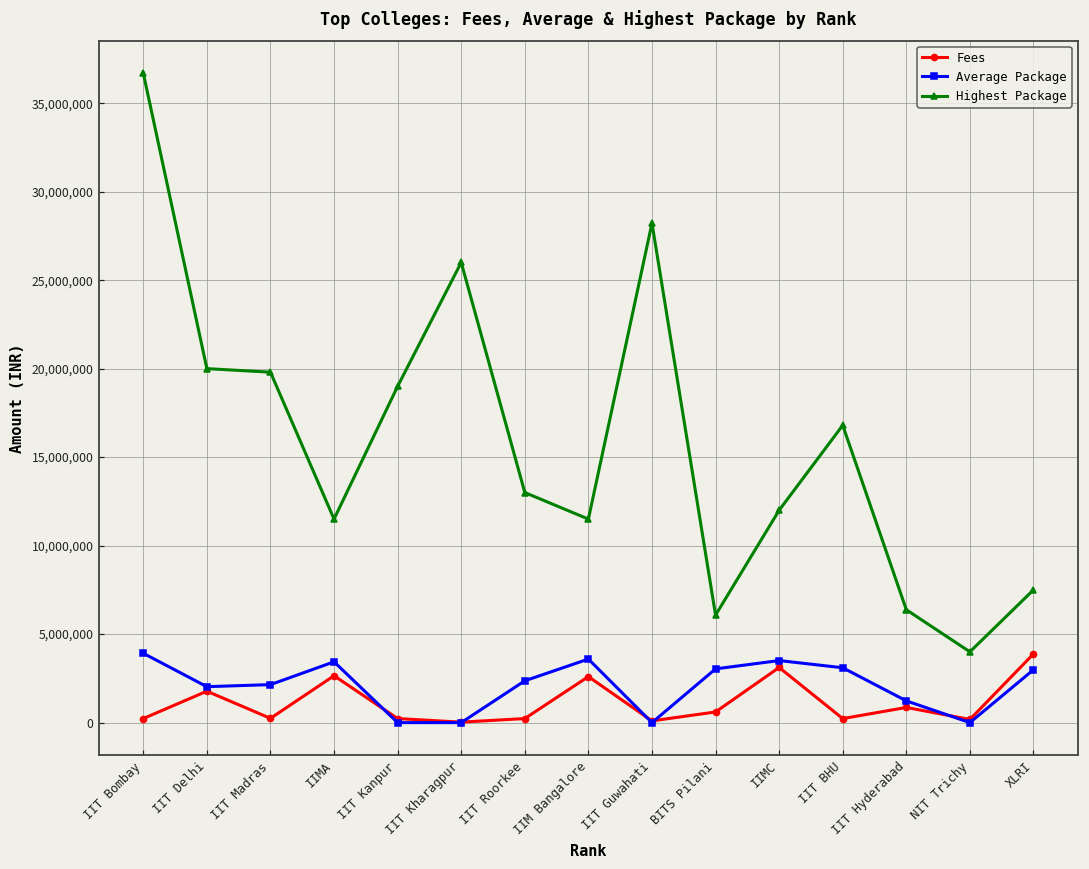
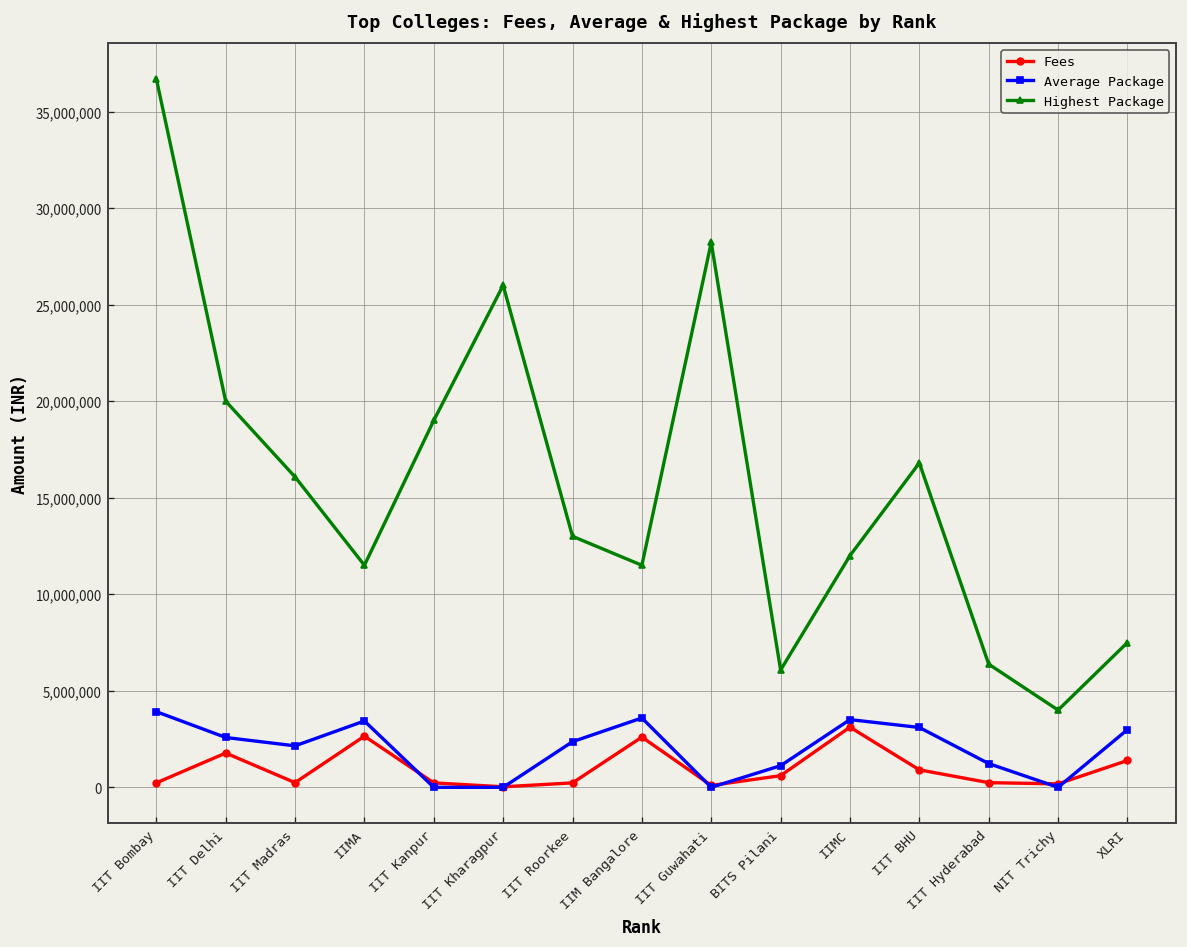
  {
    "Fees": {
      "IIT Bombay": "200,000",
      "IIT Delhi": "1,800,000",
      "IIT Madras": "200,000",
      "IIMA": "2,700,000",
      "IIT Kanpur": "200,000",
      "IIT Roorkee": "200,000",
      "IIM Bangalore": "2,600,000",
      "BITS Pilani": "600,000",
      "IIMC": "3,100,000",
-     "IIT BHU": "200,000",
-     "IIT Hyderabad": "900,000",
+     "IIT BHU": "900,000",
+     "IIT Hyderabad": "200,000",
      "NIT Trichy": "200,000",
-     "XLRI": "3,900,000"
+     "XLRI": "1,400,000"
    },
    "Average Package": {
      "IIT Bombay": "3,900,000",
-     "IIT Delhi": "2,000,000",
+     "IIT Delhi": "2,600,000",
      "IIT Madras": "2,100,000",
      "IIMA": "3,400,000",
      "IIT Kanpur": "0",
      "IIT Roorkee": "2,400,000",
      "IIM Bangalore": "3,600,000",
-     "BITS Pilani": "3,000,000",
+     "BITS Pilani": "1,100,000",
      "IIMC": "3,500,000",
      "IIT BHU": "3,100,000",
      "IIT Hyderabad": "1,200,000",
      "NIT Trichy": "0",
      "XLRI": "3,000,000"
    },
    "Highest Package": {
      "IIT Bombay": "36,700,000",
      "IIT Delhi": "20,000,000",
-     "IIT Madras": "19,800,000",
+     "IIT Madras": "16,100,000",
      "IIMA": "11,500,000",
      "IIT Kanpur": "19,000,000",
      "IIT Kharagpur": "26,000,000",
      "IIT Roorkee": "13,000,000",
      "IIM Bangalore": "11,500,000",
      "IIT Guwahati": "28,200,000",
      "BITS Pilani": "6,100,000",
      "IIMC": "12,000,000",
      "IIT BHU": "16,800,000",
      "IIT Hyderabad": "6,400,000",
      "NIT Trichy": "4,000,000",
      "XLRI": "7,500,000"
    }
  }
